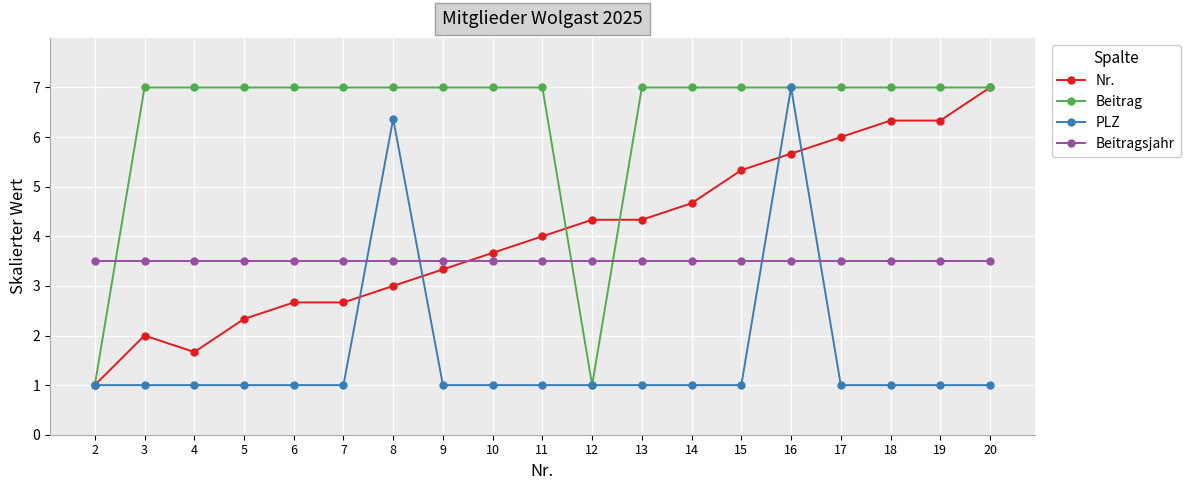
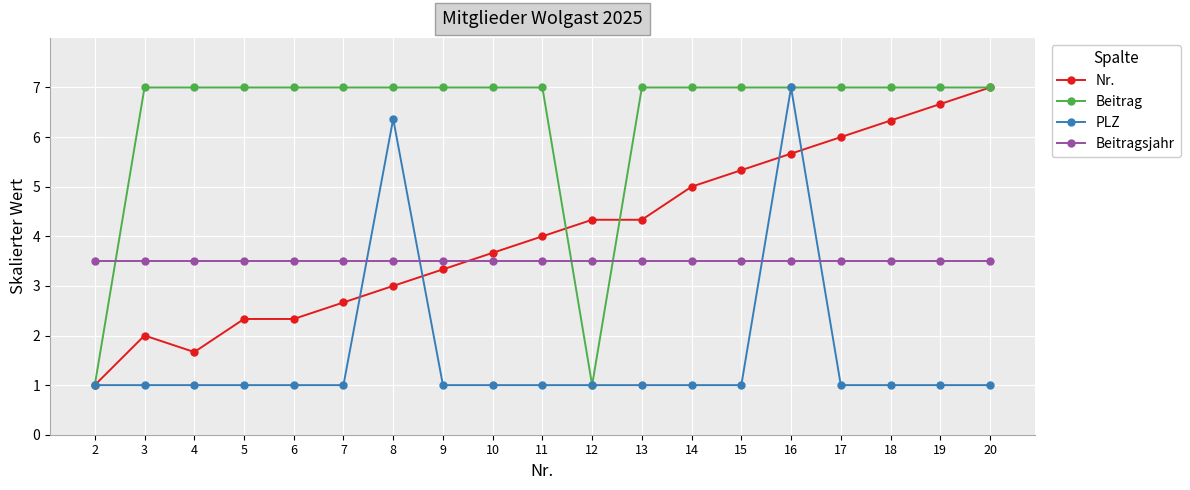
  {
    "Nr.": {
      "3": 2.0,
      "4": 1.7,
      "5": 2.3,
-     "6": 2.7,
+     "6": 2.3,
      "7": 2.7,
      "8": 3.0,
      "9": 3.3,
      "10": 3.7,
      "11": 4.0,
      "12": 4.3,
      "13": 4.3,
-     "14": 4.7,
+     "14": 5.0,
      "15": 5.3,
      "16": 5.7,
      "17": 6.0,
      "18": 6.3,
-     "19": 6.3
+     "19": 6.7
    },
    "Beitrag": {
      "3": 7.0,
      "4": 7.0,
      "5": 7.0,
      "6": 7.0,
      "7": 7.0,
      "8": 7.0,
      "9": 7.0,
      "10": 7.0,
      "11": 7.0,
      "13": 7.0,
      "14": 7.0,
      "15": 7.0,
      "17": 7.0,
      "18": 7.0,
      "19": 7.0
    },
    "PLZ": {
      "3": 1.0,
      "4": 1.0,
      "5": 1.0,
      "6": 1.0,
      "7": 1.0,
      "8": 6.4,
      "9": 1.0,
      "10": 1.0,
      "11": 1.0,
      "13": 1.0,
      "14": 1.0,
      "15": 1.0,
      "17": 1.0,
      "18": 1.0,
      "19": 1.0,
      "20": 1.0
    },
    "Beitragsjahr": {
      "2": 3.5,
      "3": 3.5,
      "4": 3.5,
      "5": 3.5,
      "6": 3.5,
      "7": 3.5,
      "8": 3.5,
      "9": 3.5,
      "10": 3.5,
      "11": 3.5,
      "12": 3.5,
      "13": 3.5,
      "14": 3.5,
      "15": 3.5,
      "16": 3.5,
      "17": 3.5,
      "18": 3.5,
      "19": 3.5,
      "20": 3.5
    }
  }
